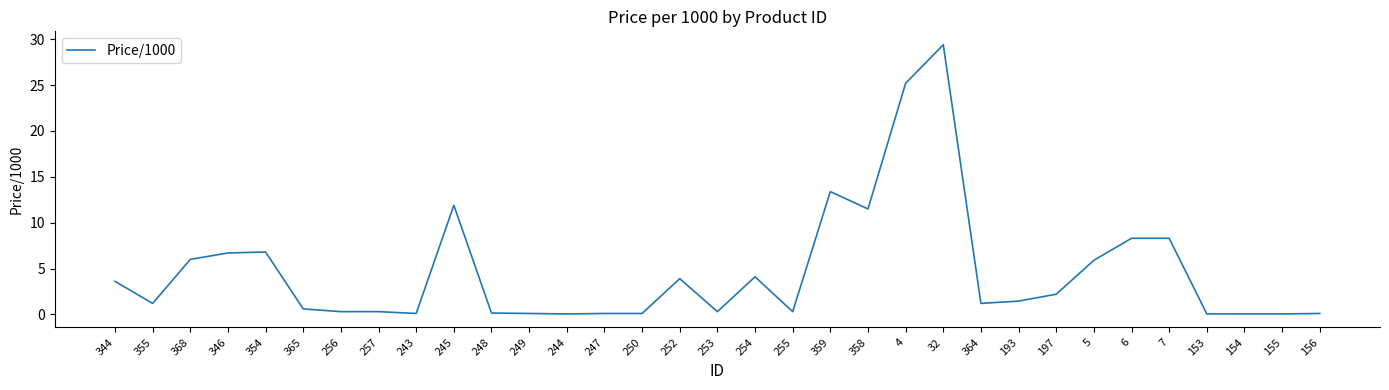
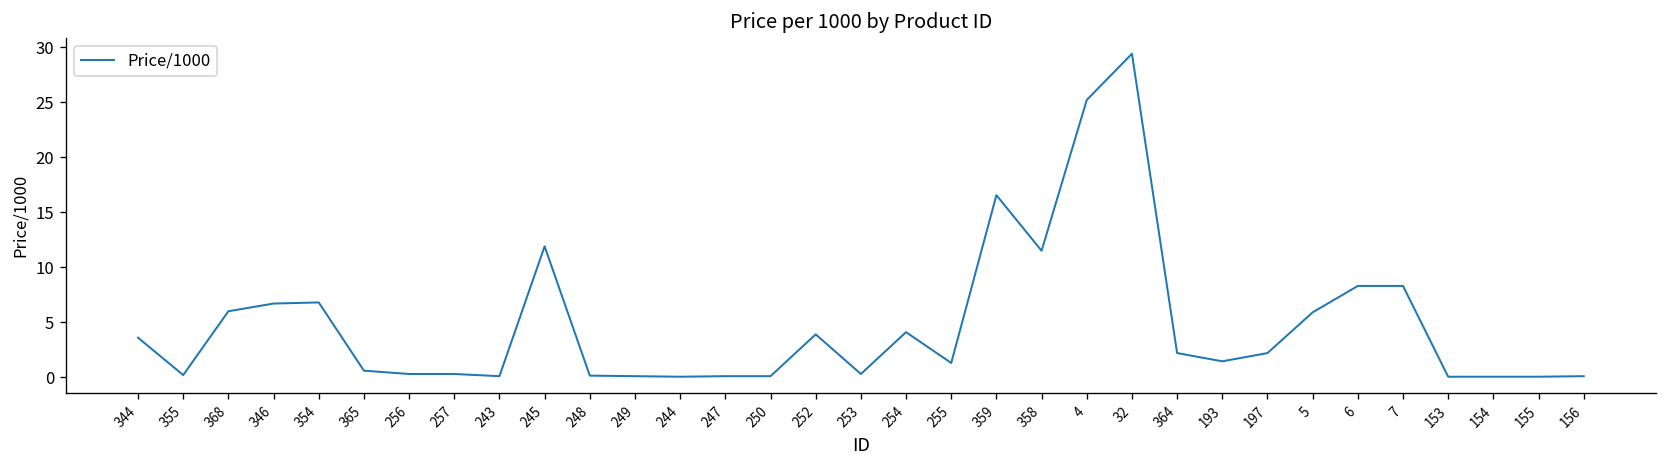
  {
    "344": 4,
-   "355": 1,
+   "355": 0,
    "368": 6,
    "346": 7,
    "354": 7,
    "365": 1,
    "256": 0,
    "257": 0,
    "243": 0,
    "245": 12,
    "248": 0,
    "249": 0,
    "244": 0,
    "247": 0,
    "250": 0,
    "252": 4,
    "253": 0,
    "254": 4,
-   "255": 0,
-   "359": 13,
+   "255": 1,
+   "359": 17,
    "358": 12,
    "4": 25,
    "32": 29,
-   "364": 1,
+   "364": 2,
    "193": 1,
    "197": 2,
    "5": 6,
    "6": 8,
    "7": 8,
    "153": 0,
    "154": 0,
    "155": 0,
    "156": 0
  }
